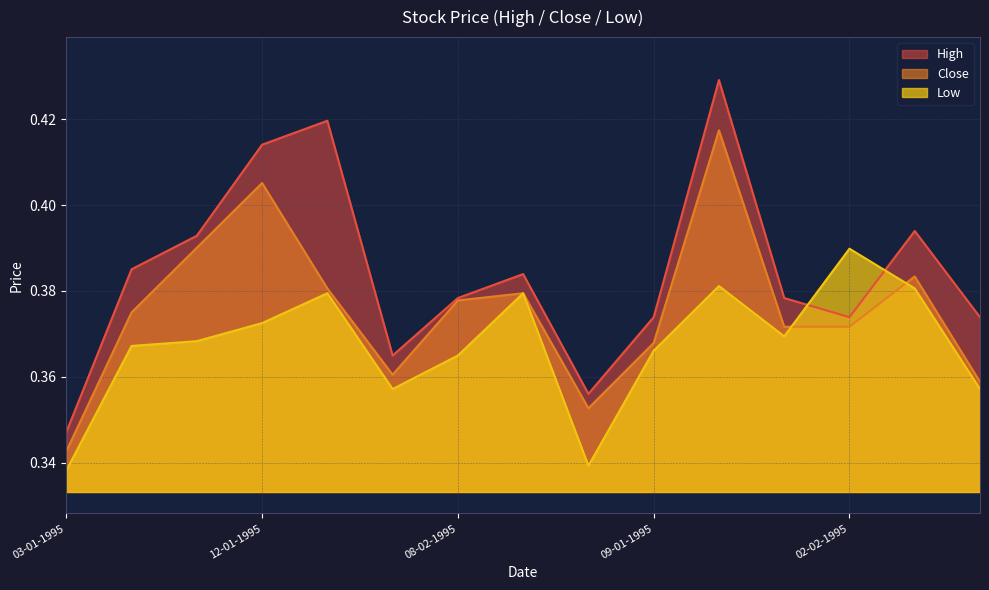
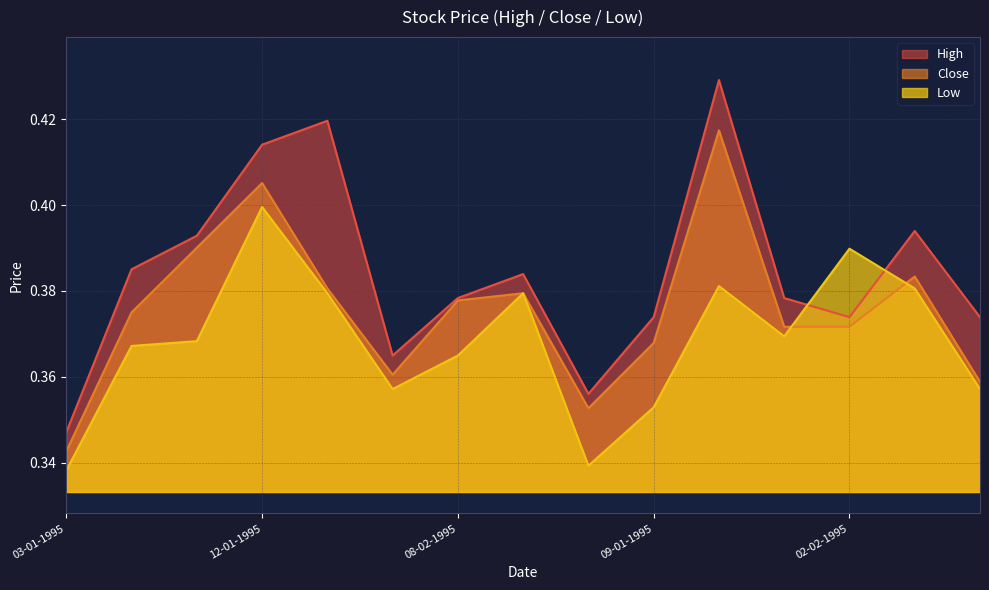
  {
    "Low": {
      "03-01-1995": 0.338,
-     "12-01-1995": 0.373,
+     "12-01-1995": 0.400,
      "08-02-1995": 0.365,
-     "09-01-1995": 0.366,
+     "09-01-1995": 0.353,
      "02-02-1995": 0.390
    }
  }
